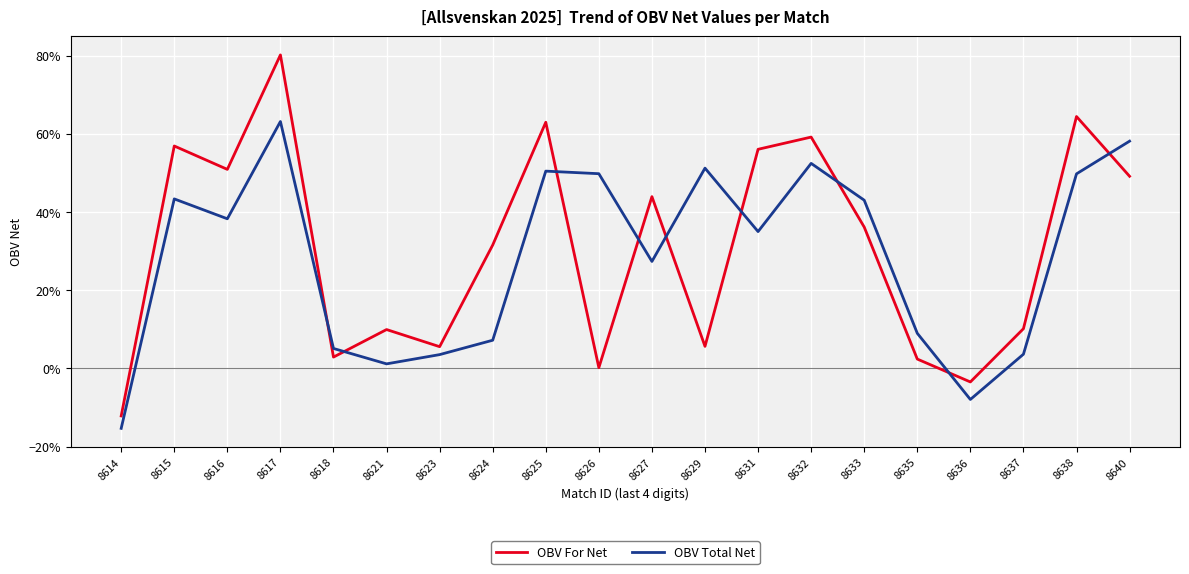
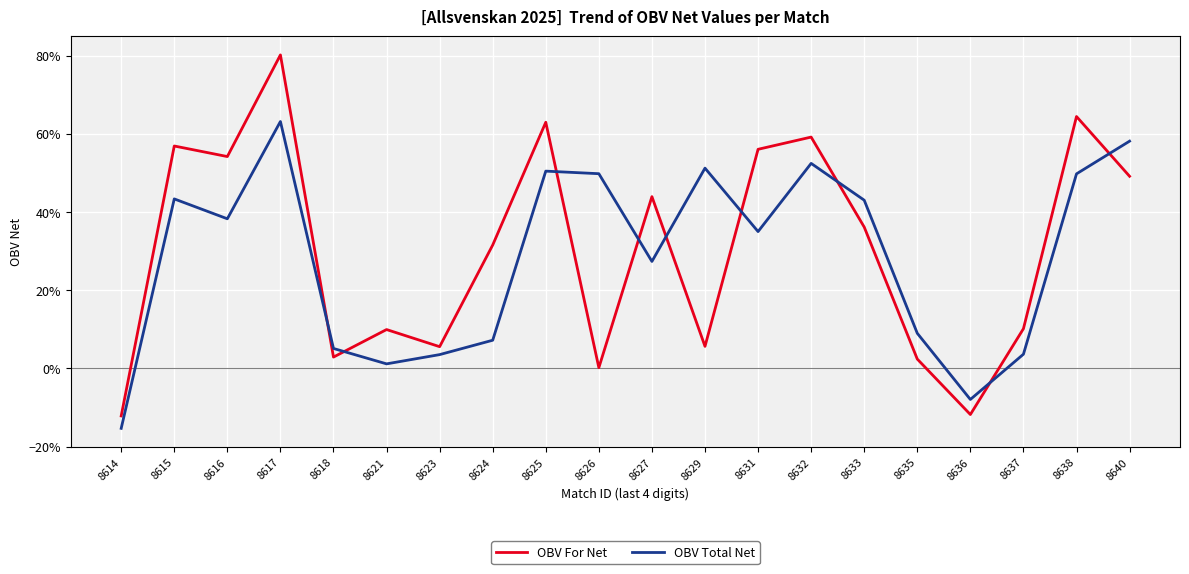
  {
    "OBV For Net": {
      "8614": "-12%",
      "8615": "57%",
-     "8616": "51%",
+     "8616": "54%",
      "8617": "80%",
      "8618": "3%",
      "8621": "10%",
      "8623": "6%",
      "8624": "32%",
      "8625": "63%",
      "8626": "0%",
      "8627": "44%",
      "8629": "6%",
      "8631": "56%",
      "8632": "59%",
      "8633": "36%",
      "8635": "2%",
-     "8636": "-3%",
+     "8636": "-12%",
      "8637": "10%",
      "8638": "64%",
      "8640": "49%"
    },
    "OBV Total Net": {
      "8614": "-15%",
      "8615": "43%",
      "8616": "38%",
      "8617": "63%",
      "8618": "5%",
      "8621": "1%",
      "8623": "4%",
      "8624": "7%",
      "8625": "50%",
      "8626": "50%",
      "8627": "27%",
      "8629": "51%",
      "8631": "35%",
      "8632": "52%",
      "8633": "43%",
      "8635": "9%",
      "8636": "-8%",
      "8637": "4%",
      "8638": "50%",
      "8640": "58%"
    }
  }
